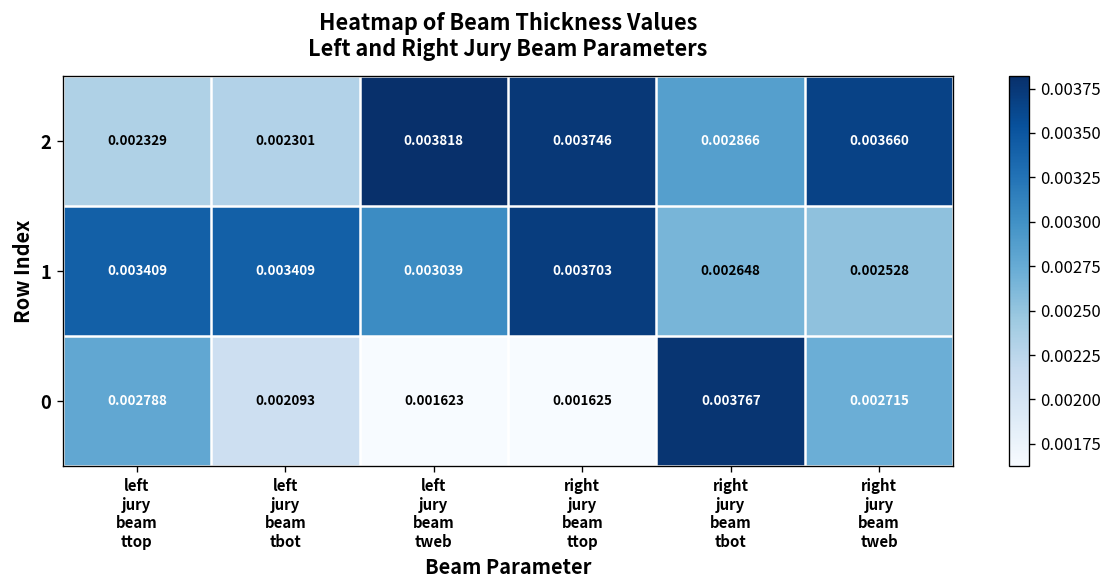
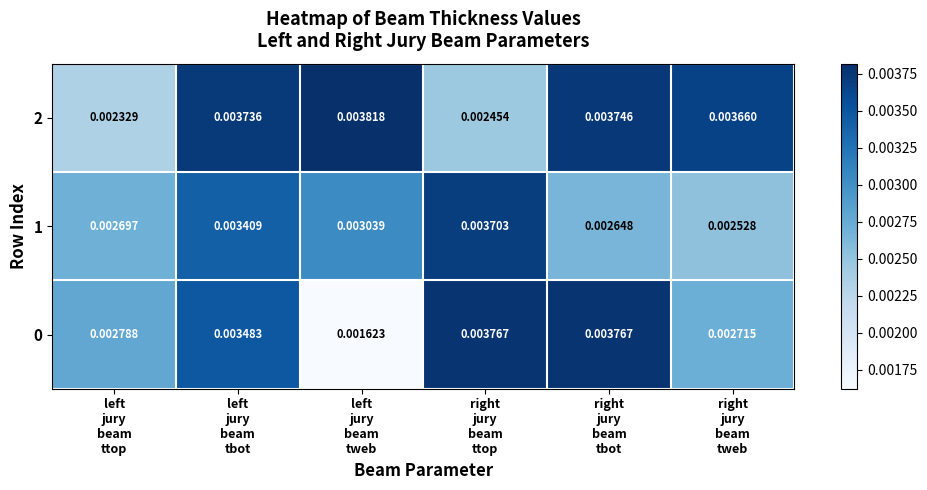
  {
    "2": {
      "left jury beam ttop": 0.002329,
-     "left jury beam tbot": 0.002301,
+     "left jury beam tbot": 0.003736,
      "left jury beam tweb": 0.003818,
-     "right jury beam ttop": 0.003746,
-     "right jury beam tbot": 0.002866,
+     "right jury beam ttop": 0.002454,
+     "right jury beam tbot": 0.003746,
      "right jury beam tweb": 0.003660
    },
    "1": {
-     "left jury beam ttop": 0.003409,
+     "left jury beam ttop": 0.002697,
      "left jury beam tbot": 0.003409,
      "left jury beam tweb": 0.003039,
      "right jury beam ttop": 0.003703,
      "right jury beam tbot": 0.002648,
      "right jury beam tweb": 0.002528
    },
    "0": {
      "left jury beam ttop": 0.002788,
-     "left jury beam tbot": 0.002093,
+     "left jury beam tbot": 0.003483,
      "left jury beam tweb": 0.001623,
-     "right jury beam ttop": 0.001625,
+     "right jury beam ttop": 0.003767,
      "right jury beam tbot": 0.003767,
      "right jury beam tweb": 0.002715
    }
  }
